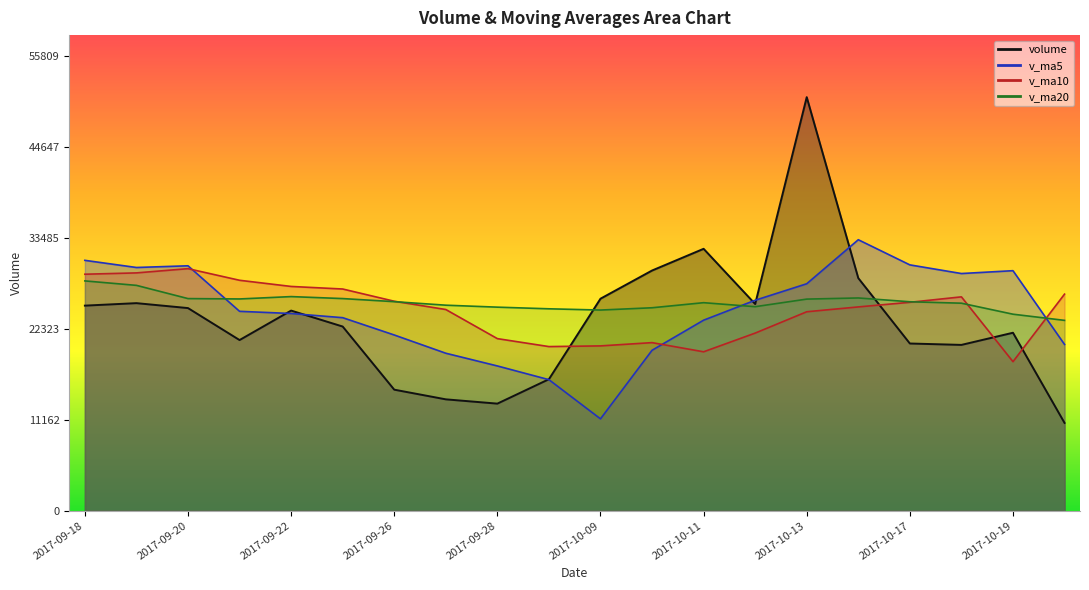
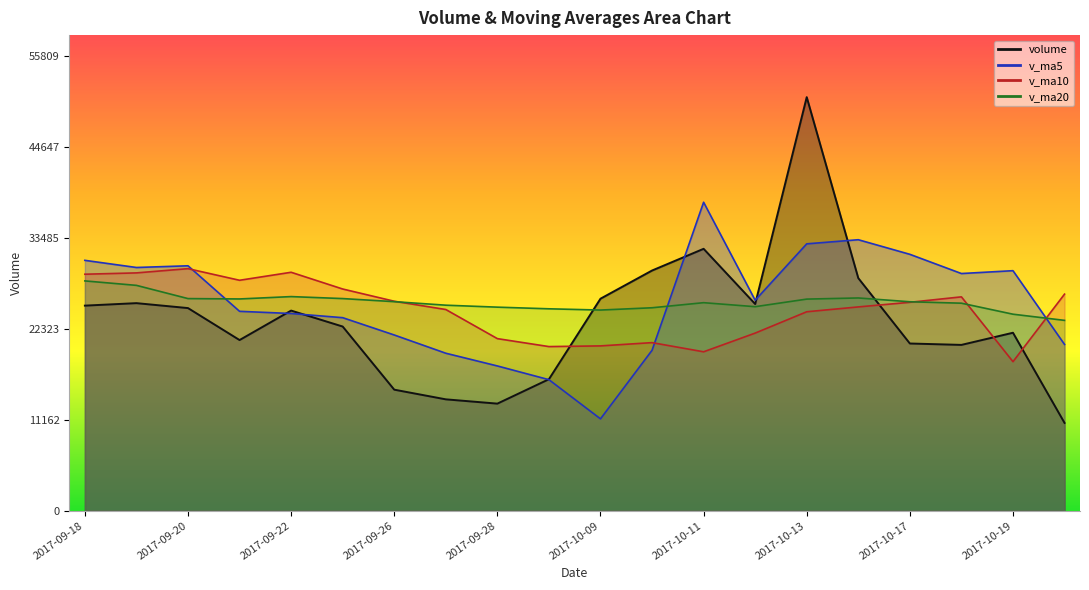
  {
    "v_ma5": {
      "2017-09-18": 31000,
      "2017-09-20": 30000,
      "2017-09-22": 24000,
      "2017-09-26": 22000,
      "2017-09-28": 18000,
      "2017-10-09": 11000,
-     "2017-10-11": 23000,
-     "2017-10-13": 28000,
-     "2017-10-17": 30000,
+     "2017-10-11": 38000,
+     "2017-10-13": 33000,
+     "2017-10-17": 31000,
      "2017-10-19": 29000
    },
    "v_ma10": {
      "2017-09-18": 29000,
      "2017-09-20": 30000,
-     "2017-09-22": 28000,
+     "2017-09-22": 29000,
      "2017-09-28": 21000,
      "2017-10-09": 20000,
      "2017-10-11": 19000,
      "2017-10-13": 24000,
      "2017-10-19": 18000
    }
  }
